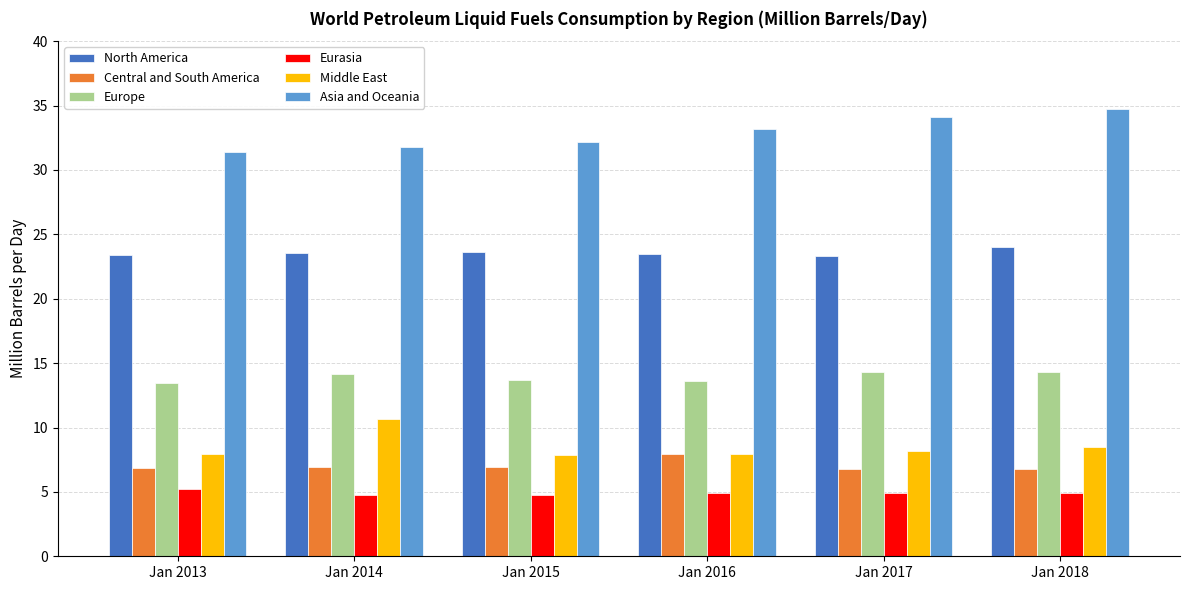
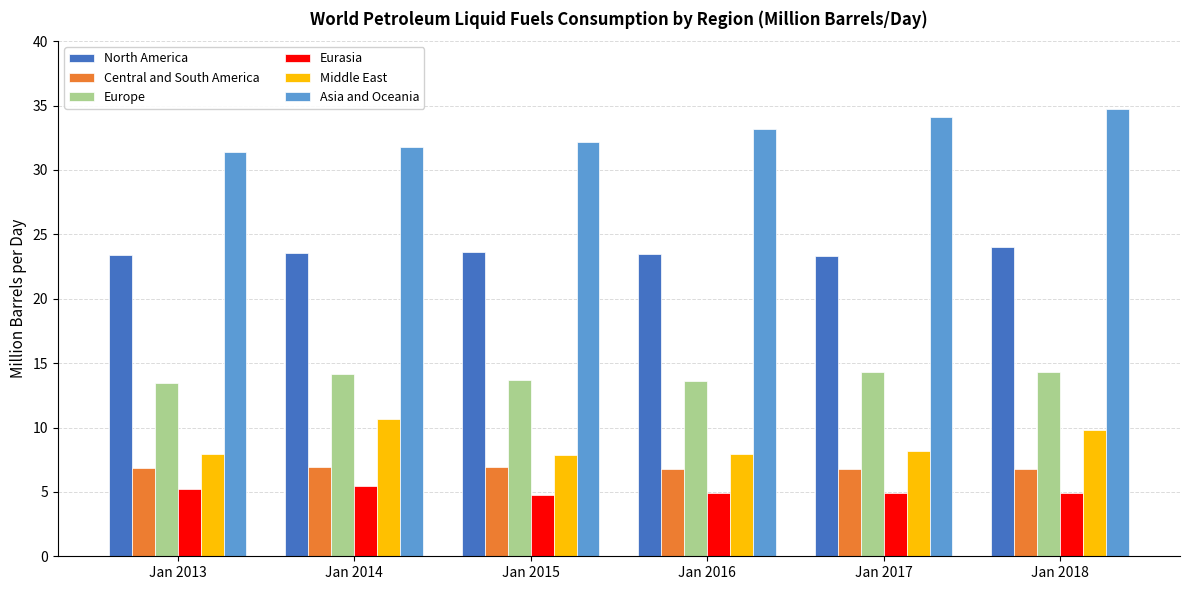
  {
    "Central and South America": {
      "Jan 2013": 6.9,
      "Jan 2014": 7.0,
      "Jan 2015": 6.9,
-     "Jan 2016": 7.9,
+     "Jan 2016": 6.8,
      "Jan 2017": 6.8,
      "Jan 2018": 6.8
    },
    "Europe": {
      "Jan 2013": 13.4,
      "Jan 2014": 14.2,
      "Jan 2015": 13.7,
      "Jan 2016": 13.6,
      "Jan 2017": 14.3,
      "Jan 2018": 14.3
    },
    "Eurasia": {
      "Jan 2013": 5.2,
-     "Jan 2014": 4.8,
+     "Jan 2014": 5.5,
      "Jan 2015": 4.8,
      "Jan 2016": 4.9,
      "Jan 2017": 4.9,
      "Jan 2018": 4.9
    },
    "Middle East": {
      "Jan 2013": 7.9,
      "Jan 2014": 10.7,
      "Jan 2015": 7.9,
      "Jan 2016": 7.9,
      "Jan 2017": 8.2,
-     "Jan 2018": 8.5
+     "Jan 2018": 9.8
    }
  }
